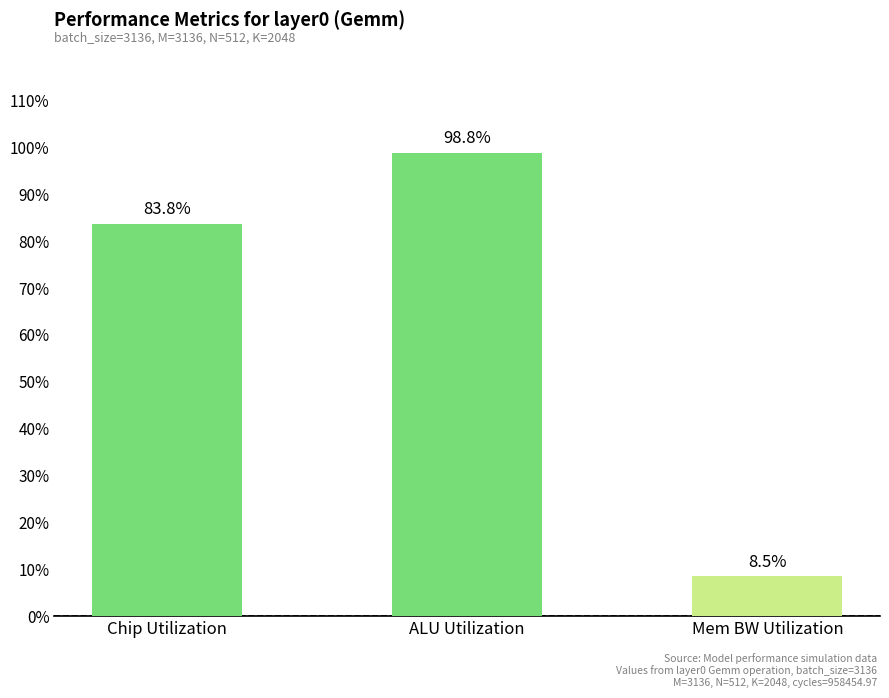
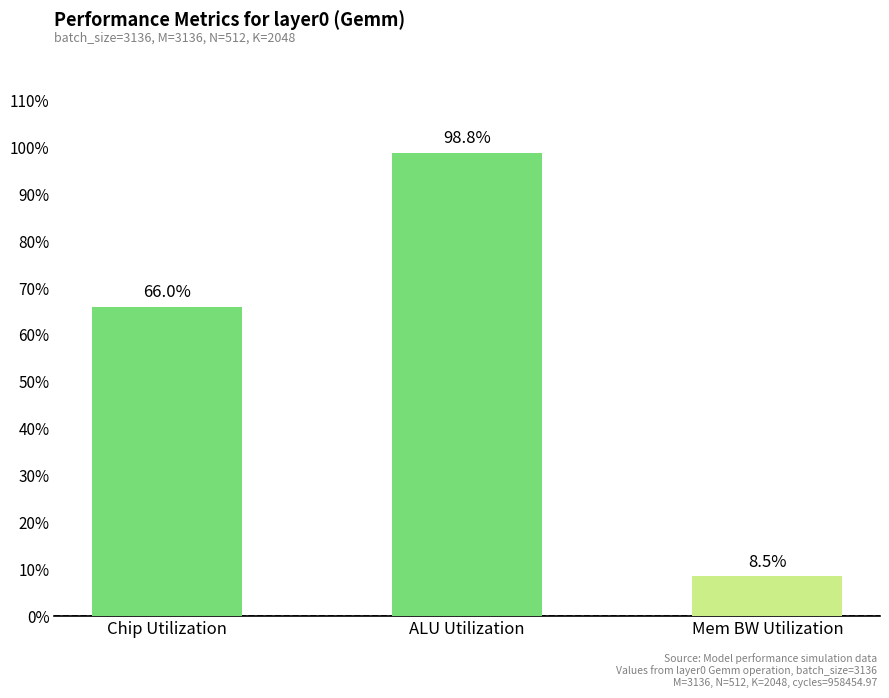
  {
-   "Chip Utilization": "83.8%",
+   "Chip Utilization": "66.0%",
    "ALU Utilization": "98.8%",
    "Mem BW Utilization": "8.5%"
  }
